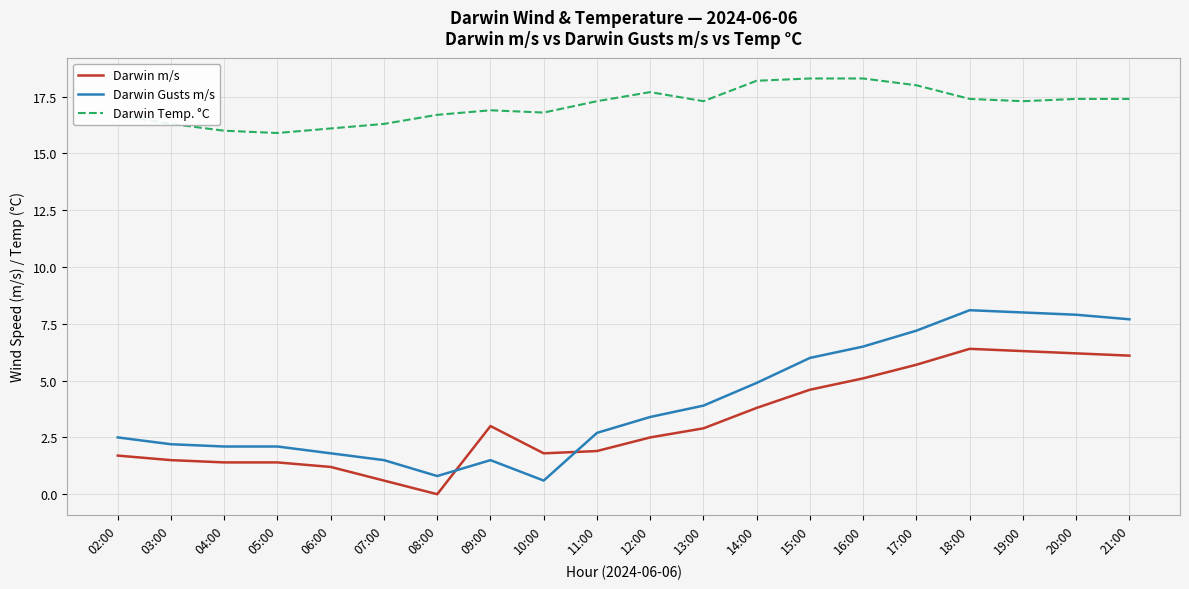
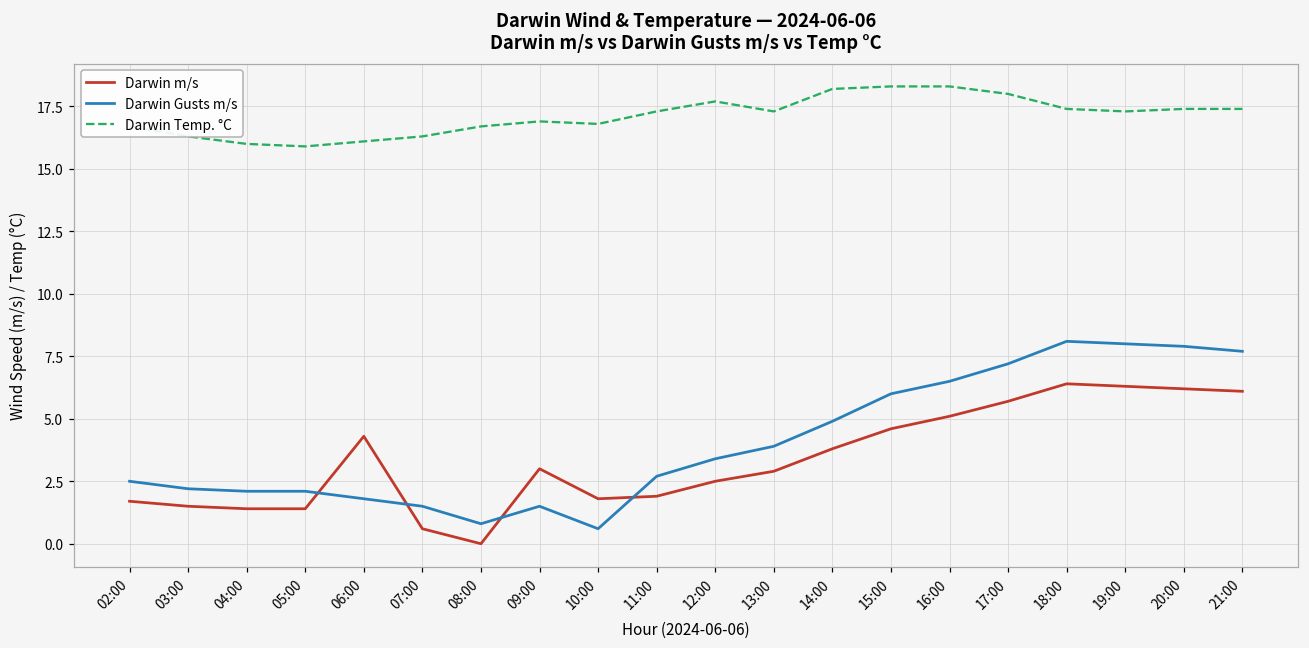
  {
    "Darwin m/s": {
      "02:00": 1.7,
      "03:00": 1.5,
      "04:00": 1.4,
      "05:00": 1.4,
-     "06:00": 1.2,
+     "06:00": 4.3,
      "07:00": 0.6,
      "08:00": 0.0,
      "09:00": 3.0,
      "10:00": 1.8,
      "11:00": 1.9,
      "12:00": 2.5,
      "13:00": 2.9,
      "14:00": 3.8,
      "15:00": 4.6,
      "16:00": 5.1,
      "17:00": 5.7,
      "18:00": 6.4,
      "19:00": 6.3,
      "20:00": 6.2,
      "21:00": 6.1
    },
    "Darwin Gusts m/s": {
      "02:00": 2.5,
      "03:00": 2.2,
      "04:00": 2.1,
      "05:00": 2.1,
      "06:00": 1.8,
      "07:00": 1.5,
      "08:00": 0.8,
      "09:00": 1.5,
      "10:00": 0.6,
      "11:00": 2.7,
      "12:00": 3.4,
      "13:00": 3.9,
      "14:00": 4.9,
      "15:00": 6.0,
      "16:00": 6.5,
      "17:00": 7.2,
      "18:00": 8.1,
      "19:00": 8.0,
      "20:00": 7.9,
      "21:00": 7.7
    },
    "Darwin Temp. °C": {
      "04:00": 16.0,
      "05:00": 15.9,
      "06:00": 16.1,
      "07:00": 16.3,
      "08:00": 16.7,
      "09:00": 16.9,
      "10:00": 16.8,
      "11:00": 17.3,
      "12:00": 17.7,
      "13:00": 17.3,
      "14:00": 18.2,
      "15:00": 18.3,
      "16:00": 18.3,
      "17:00": 18.0,
      "18:00": 17.4,
      "19:00": 17.3,
      "20:00": 17.4,
      "21:00": 17.4
    }
  }
